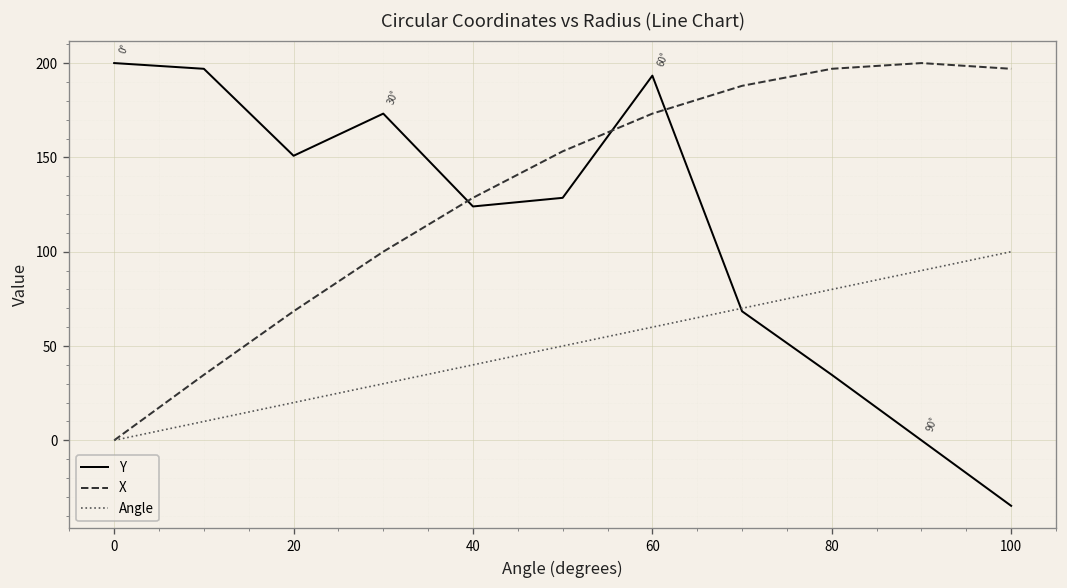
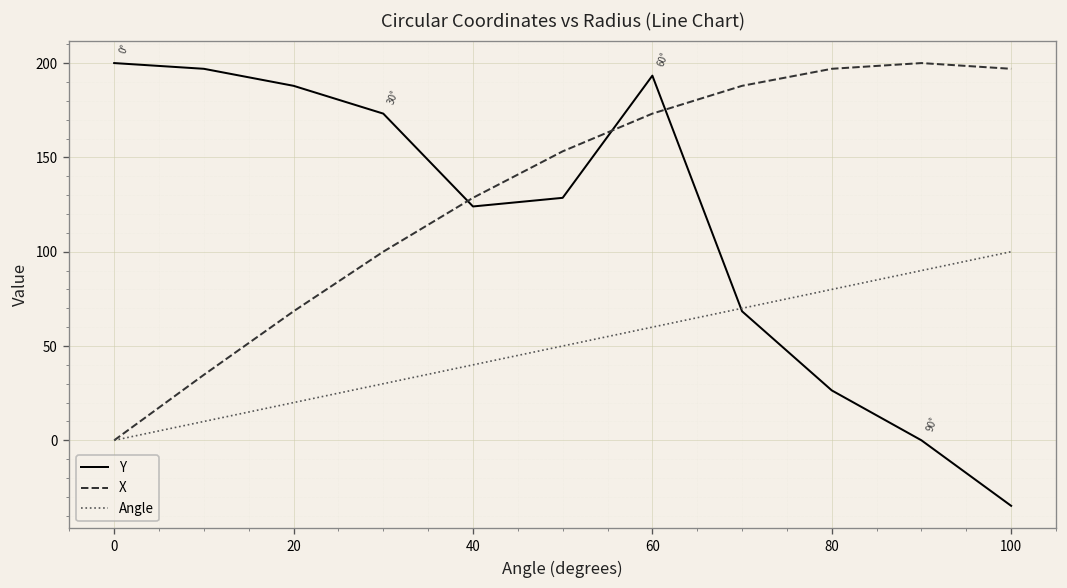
  {
    "Y": {
-     "20": 151,
+     "20": 188,
      "40": 124,
-     "80": 35,
+     "80": 26,
      "100": -35
    }
  }
